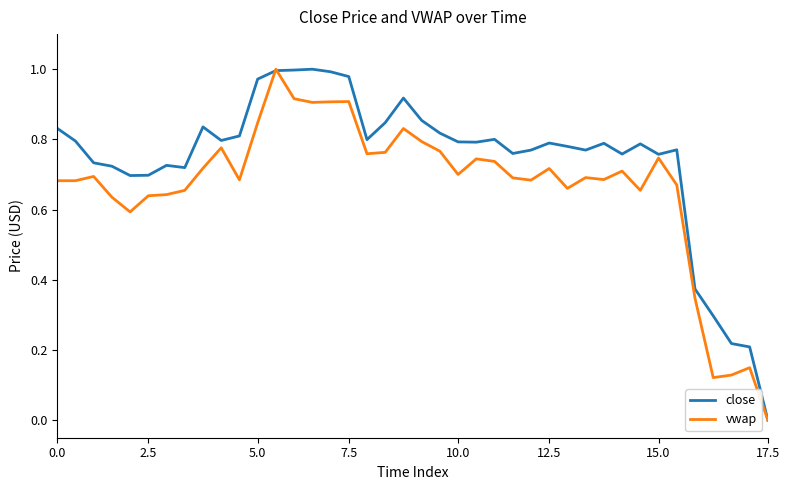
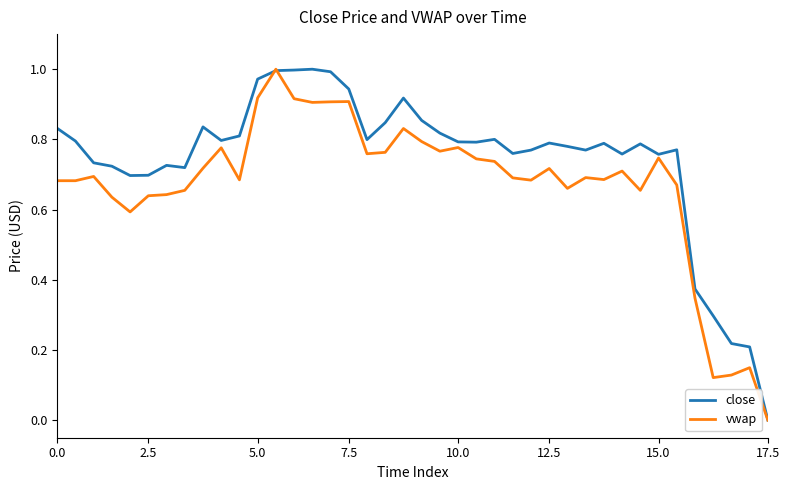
  {
    "close": {
      "0.0": 0.83,
      "2.5": 0.70,
      "5.0": 0.97,
-     "7.5": 0.98,
+     "7.5": 0.94,
      "10.0": 0.79,
      "12.5": 0.79,
      "15.0": 0.76
    },
    "vwap": {
      "0.0": 0.68,
      "2.5": 0.64,
-     "5.0": 0.85,
+     "5.0": 0.92,
      "7.5": 0.91,
-     "10.0": 0.70,
+     "10.0": 0.78,
      "12.5": 0.72,
      "15.0": 0.75
    }
  }
